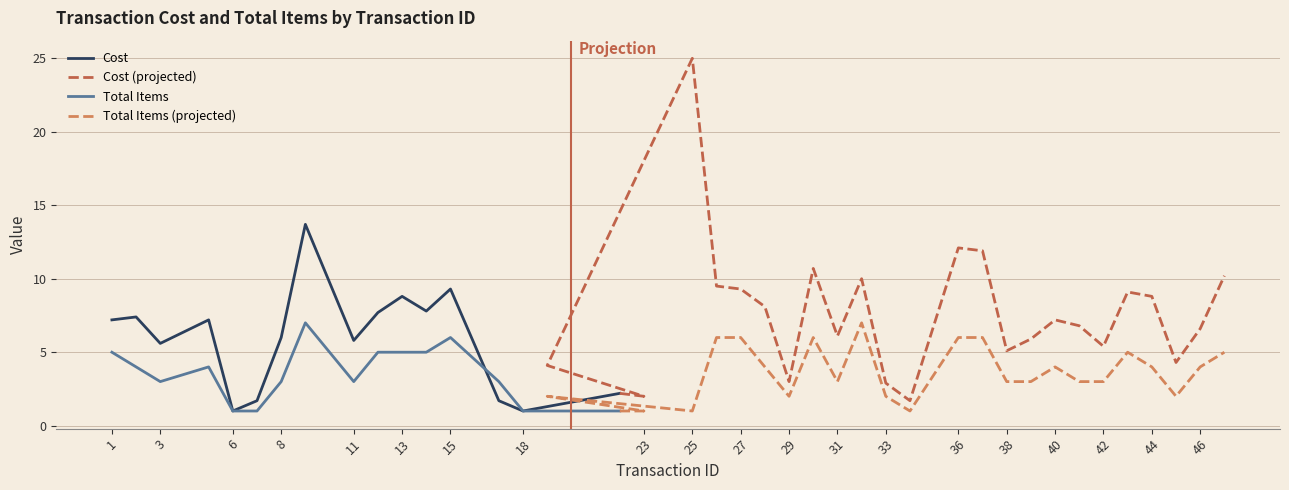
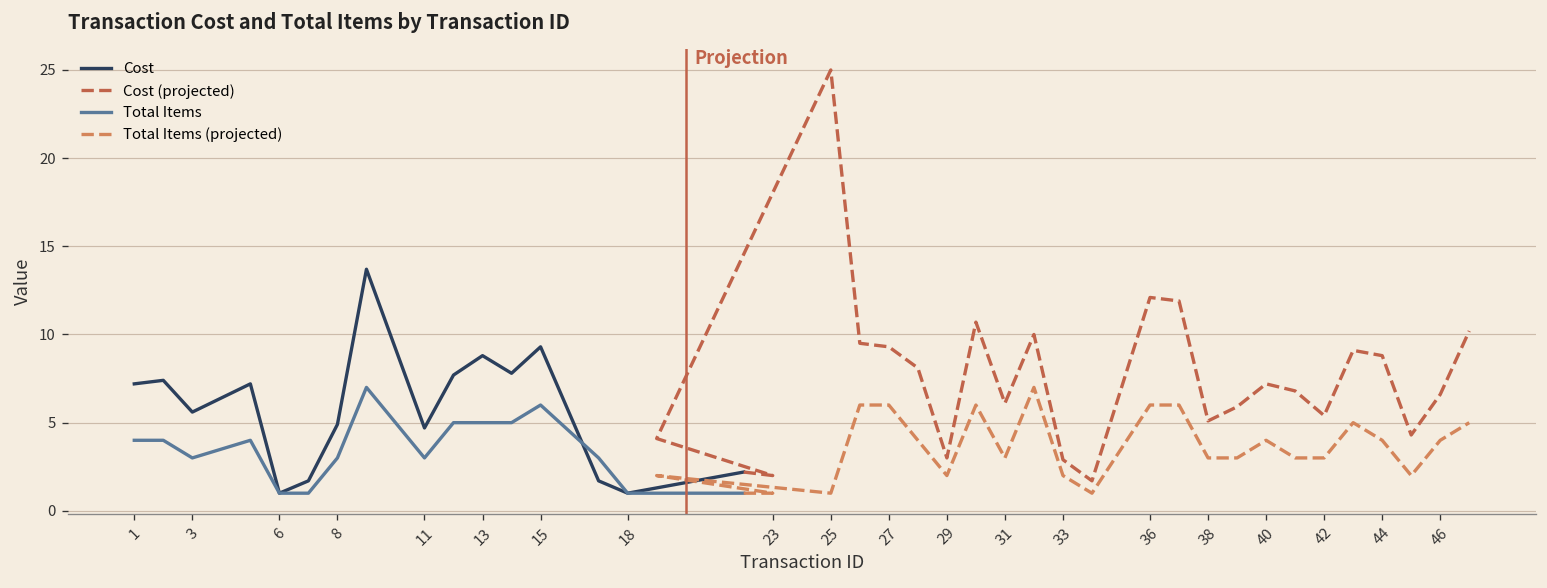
  {
    "Cost": {
      "1": 7.2,
      "3": 5.6,
-     "8": 6.0,
-     "11": 5.8,
+     "8": 4.9,
+     "11": 4.7,
      "13": 8.8,
      "15": 9.3
    },
    "Total Items": {
-     "1": 5,
+     "1": 4,
      "3": 3,
      "8": 3,
      "11": 3,
      "13": 5,
      "15": 6
    }
  }
